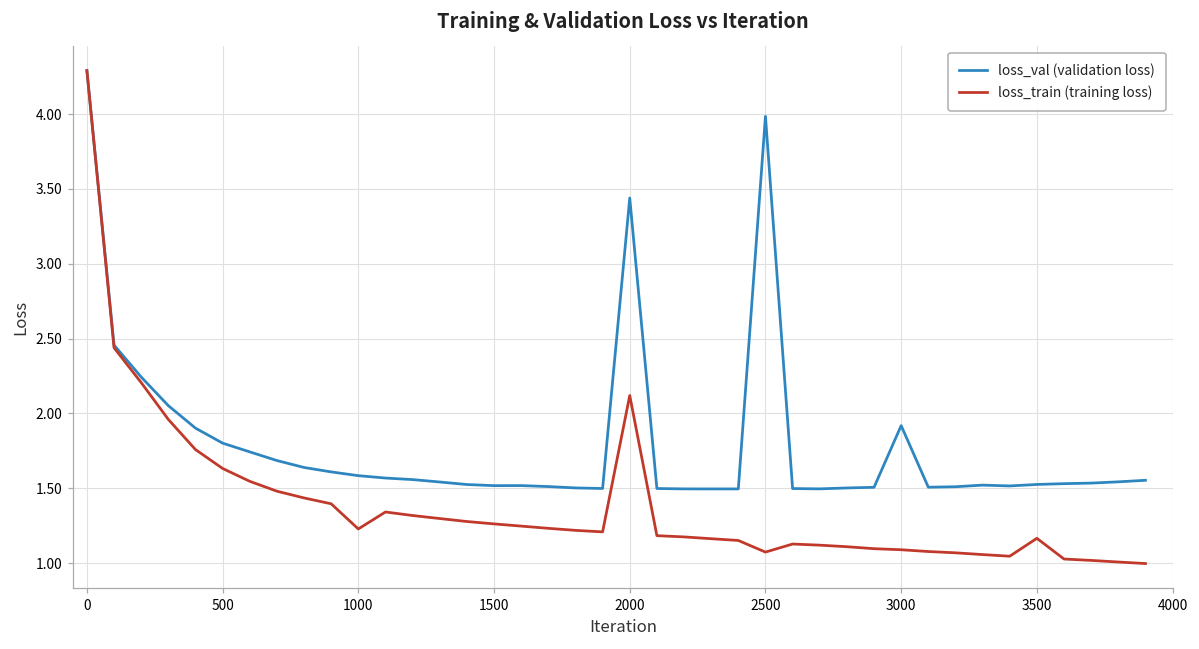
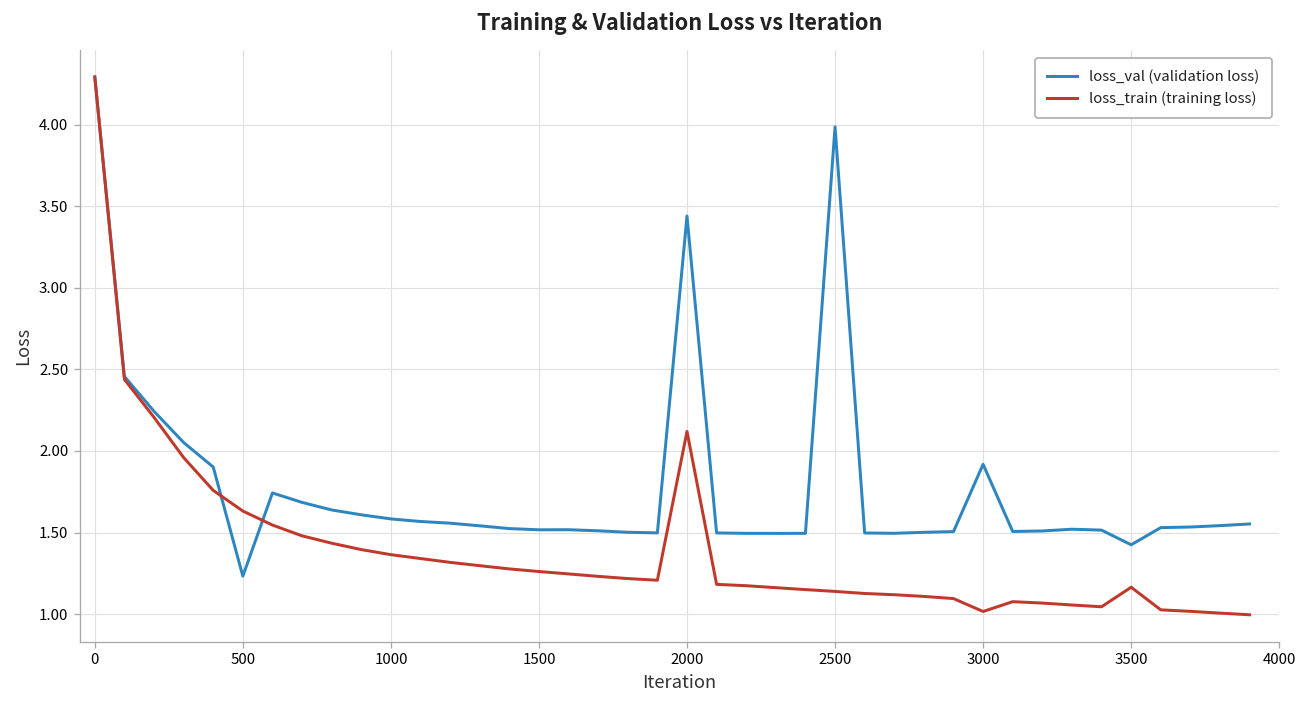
  {
    "loss_val (validation loss)": {
-     "500": 1.80,
+     "500": 1.23,
      "1000": 1.58,
      "1500": 1.52,
      "2000": 3.44,
      "2500": 3.99,
      "3000": 1.92,
-     "3500": 1.52
+     "3500": 1.43
    },
    "loss_train (training loss)": {
      "500": 1.63,
-     "1000": 1.23,
+     "1000": 1.36,
      "1500": 1.26,
      "2000": 2.12,
-     "2500": 1.07,
-     "3000": 1.09,
+     "2500": 1.14,
+     "3000": 1.02,
      "3500": 1.17
    }
  }
